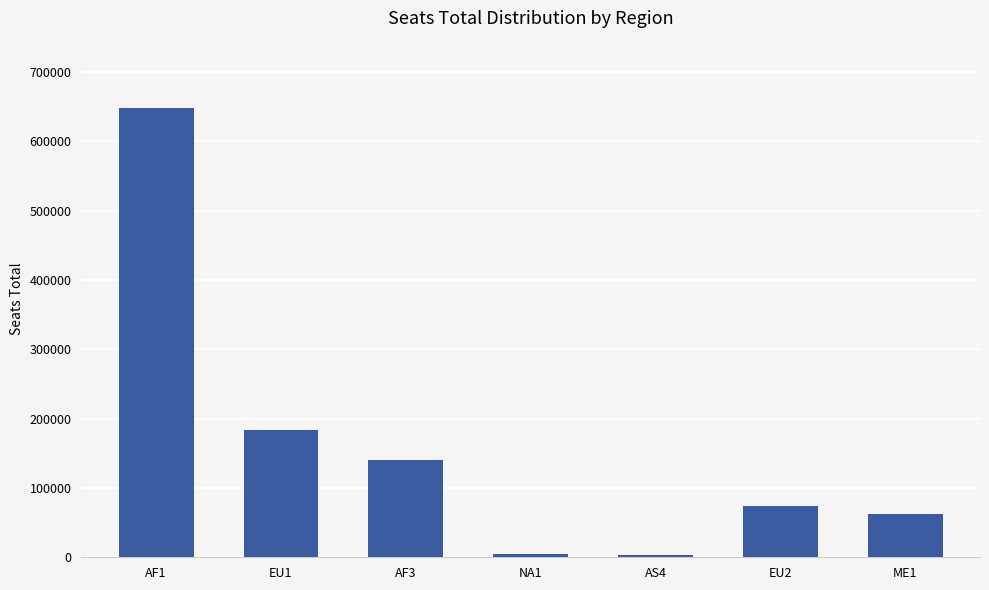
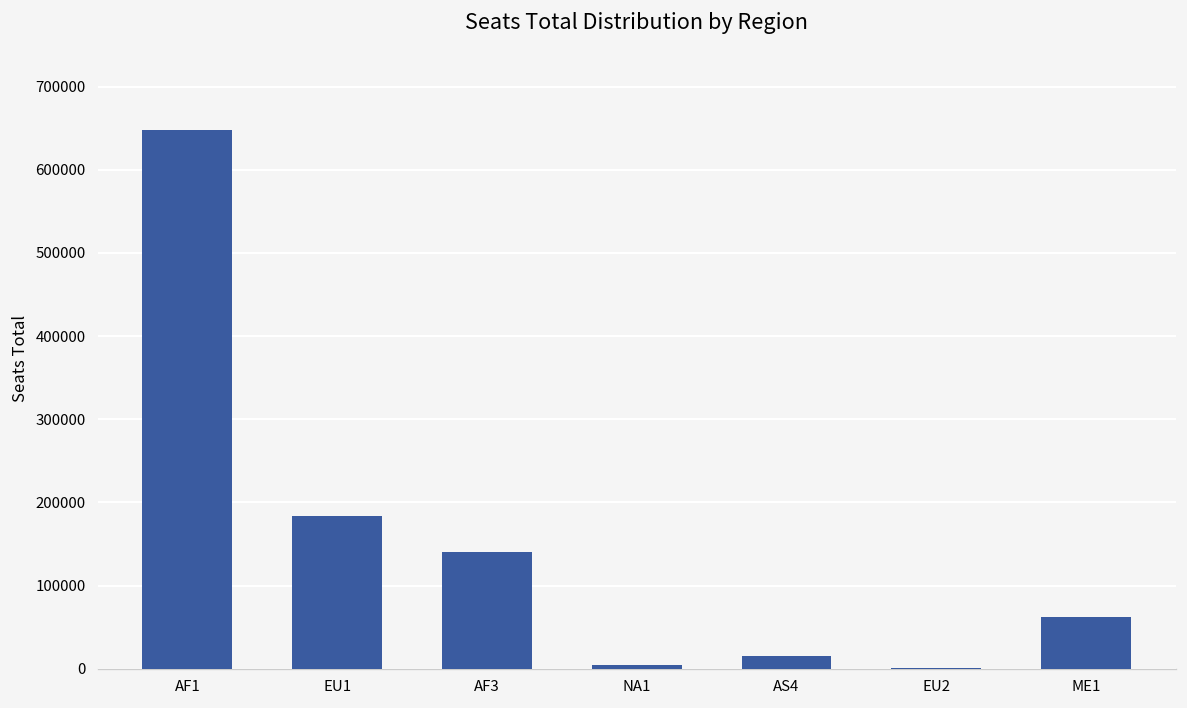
  {
    "AF1": 650000,
    "EU1": 180000,
    "AF3": 140000,
    "NA1": 0,
-   "AS4": 0,
-   "EU2": 70000,
+   "AS4": 20000,
+   "EU2": 0,
    "ME1": 60000
  }
